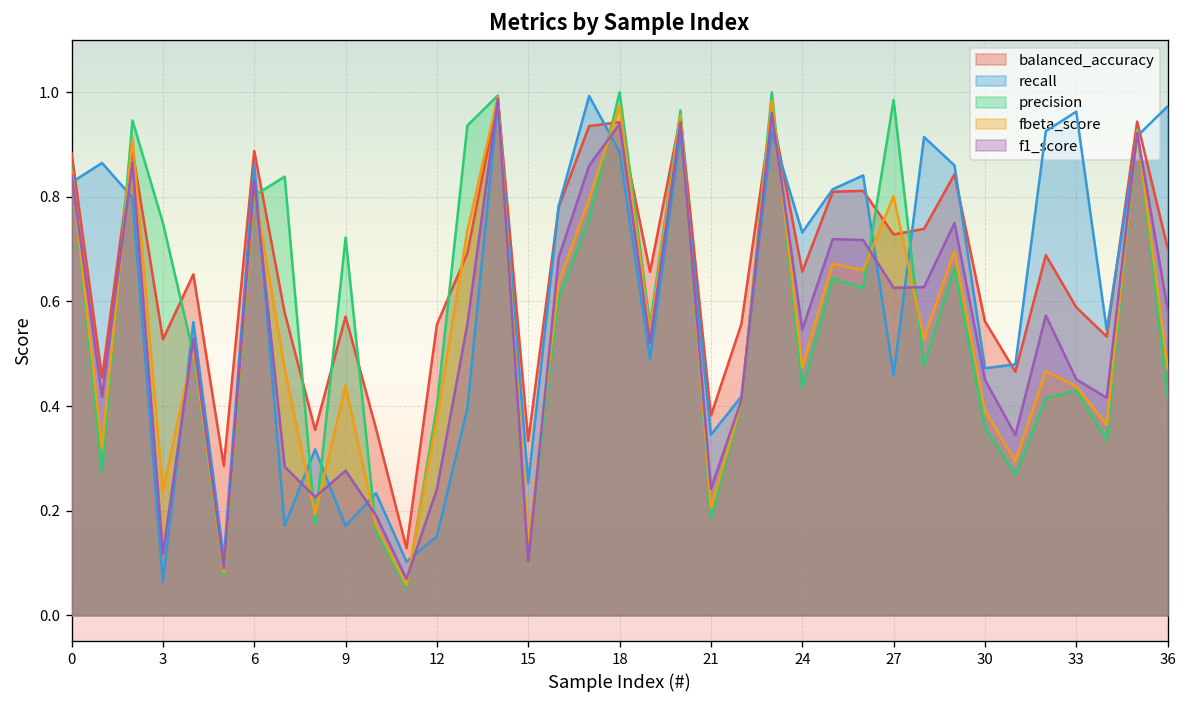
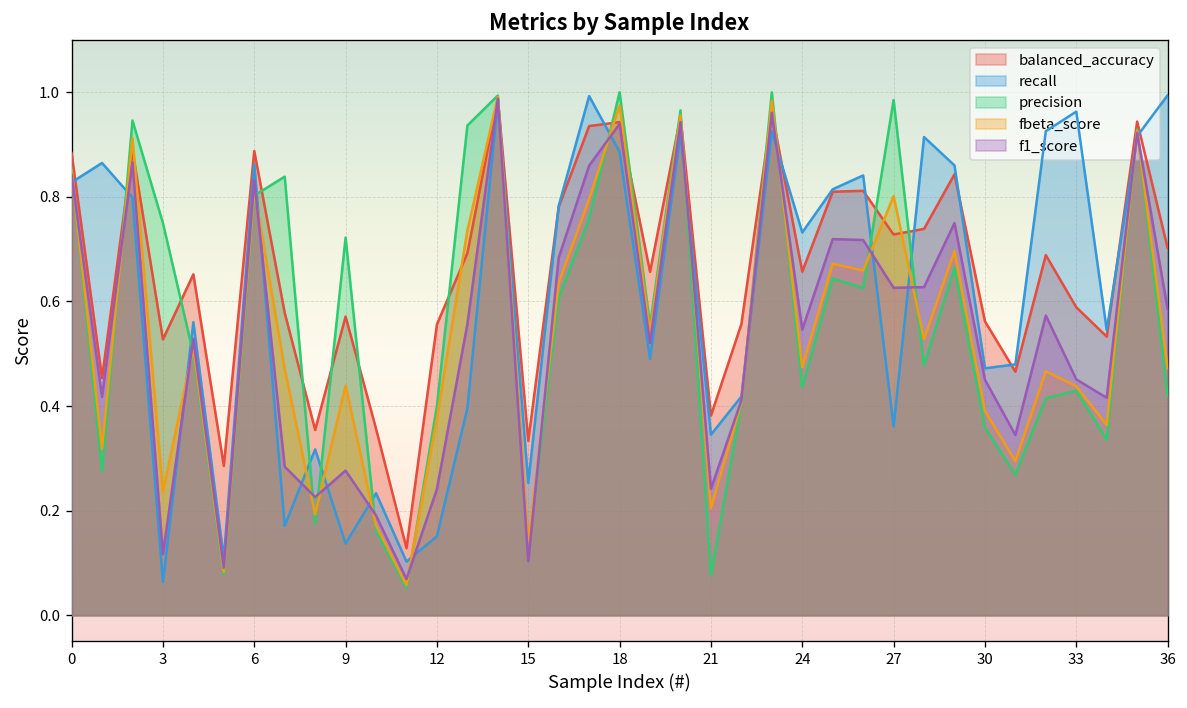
  {
    "recall": {
      "0": 0.83,
      "3": 0.06,
      "6": 0.86,
-     "9": 0.17,
+     "9": 0.14,
      "12": 0.15,
      "15": 0.25,
      "18": 0.89,
      "21": 0.35,
      "24": 0.73,
-     "27": 0.46,
+     "27": 0.36,
      "30": 0.47,
-     "36": 0.97
+     "36": 0.99
    },
    "precision": {
      "3": 0.75,
      "6": 0.80,
      "9": 0.72,
      "12": 0.40,
      "15": 0.13,
      "18": 1.00,
-     "21": 0.19,
+     "21": 0.08,
      "24": 0.44,
      "27": 0.99,
      "30": 0.36,
      "33": 0.43,
      "36": 0.42
    },
    "f1_score": {
      "0": 0.84,
      "3": 0.12,
      "6": 0.83,
      "9": 0.28,
      "12": 0.24,
      "15": 0.10,
      "21": 0.24,
      "24": 0.55,
      "27": 0.63,
      "30": 0.45,
      "33": 0.45,
      "36": 0.59
    }
  }
